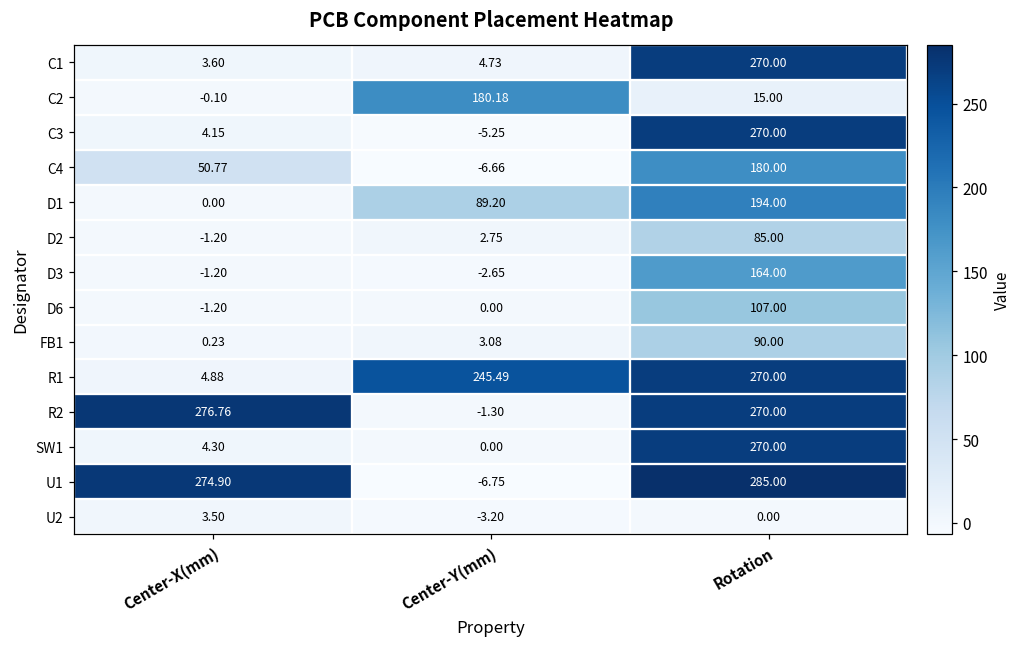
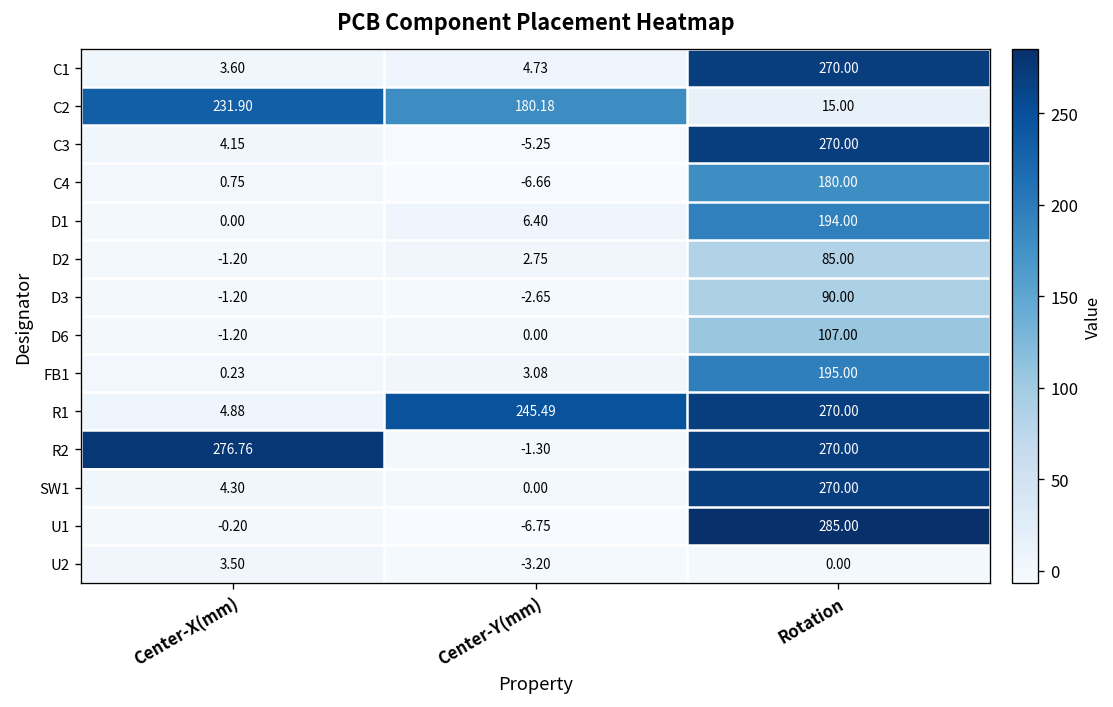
  {
    "C1": {
      "Center-X(mm)": 3.60,
      "Center-Y(mm)": 4.73,
      "Rotation": 270.00
    },
    "C2": {
-     "Center-X(mm)": -0.10,
+     "Center-X(mm)": 231.90,
      "Center-Y(mm)": 180.18,
      "Rotation": 15.00
    },
    "C3": {
      "Center-X(mm)": 4.15,
      "Center-Y(mm)": -5.25,
      "Rotation": 270.00
    },
    "C4": {
-     "Center-X(mm)": 50.77,
+     "Center-X(mm)": 0.75,
      "Center-Y(mm)": -6.66,
      "Rotation": 180.00
    },
    "D1": {
      "Center-X(mm)": 0.00,
-     "Center-Y(mm)": 89.20,
+     "Center-Y(mm)": 6.40,
      "Rotation": 194.00
    },
    "D2": {
      "Center-X(mm)": -1.20,
      "Center-Y(mm)": 2.75,
      "Rotation": 85.00
    },
    "D3": {
      "Center-X(mm)": -1.20,
      "Center-Y(mm)": -2.65,
-     "Rotation": 164.00
+     "Rotation": 90.00
    },
    "D6": {
      "Center-X(mm)": -1.20,
      "Center-Y(mm)": 0.00,
      "Rotation": 107.00
    },
    "FB1": {
      "Center-X(mm)": 0.23,
      "Center-Y(mm)": 3.08,
-     "Rotation": 90.00
+     "Rotation": 195.00
    },
    "R1": {
      "Center-X(mm)": 4.88,
      "Center-Y(mm)": 245.49,
      "Rotation": 270.00
    },
    "R2": {
      "Center-X(mm)": 276.76,
      "Center-Y(mm)": -1.30,
      "Rotation": 270.00
    },
    "SW1": {
      "Center-X(mm)": 4.30,
      "Center-Y(mm)": 0.00,
      "Rotation": 270.00
    },
    "U1": {
-     "Center-X(mm)": 274.90,
+     "Center-X(mm)": -0.20,
      "Center-Y(mm)": -6.75,
      "Rotation": 285.00
    },
    "U2": {
      "Center-X(mm)": 3.50,
      "Center-Y(mm)": -3.20,
      "Rotation": 0.00
    }
  }
